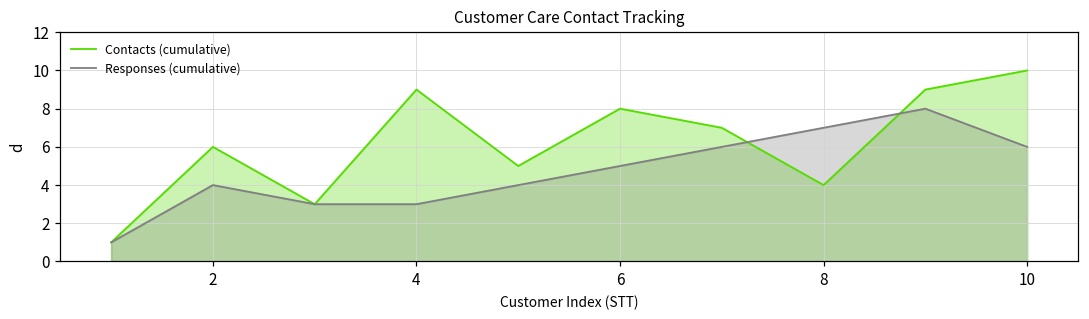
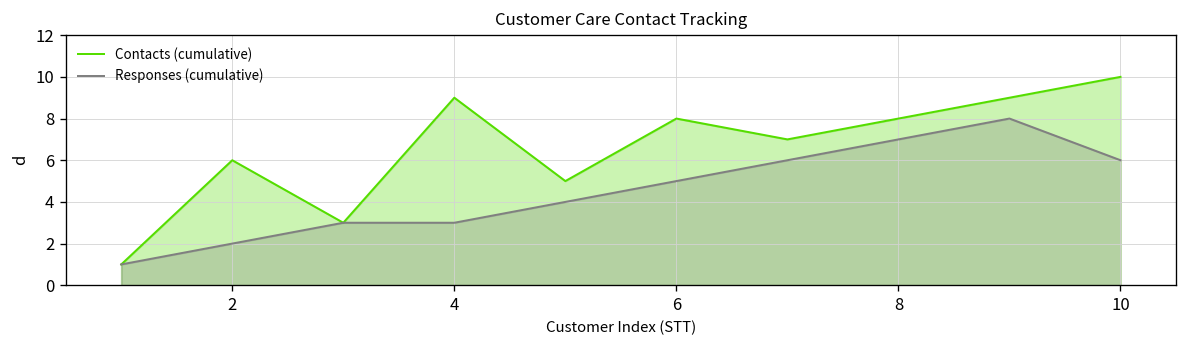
  {
    "Contacts (cumulative)": {
      "2": 6,
      "4": 9,
      "6": 8,
-     "8": 4,
+     "8": 8,
      "10": 10
    },
    "Responses (cumulative)": {
-     "2": 4,
+     "2": 2,
      "4": 3,
      "6": 5,
      "8": 7,
      "10": 6
    }
  }
